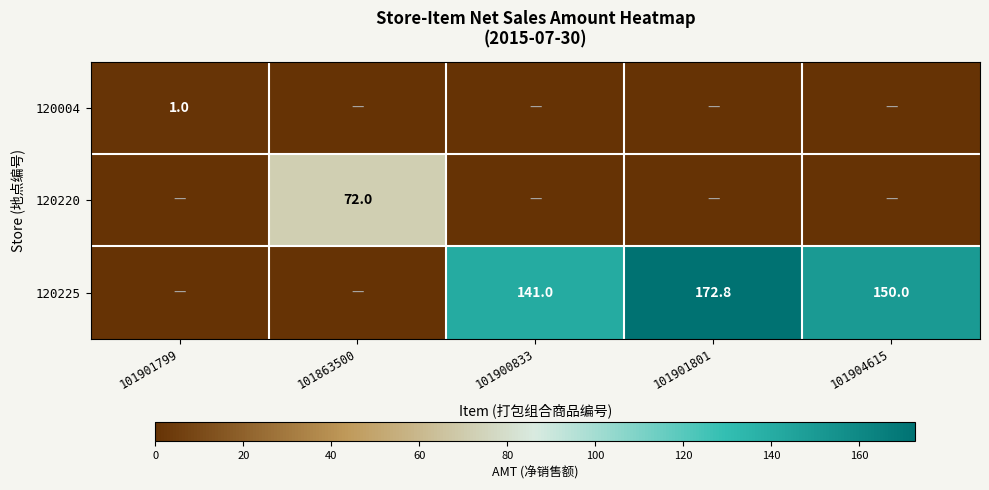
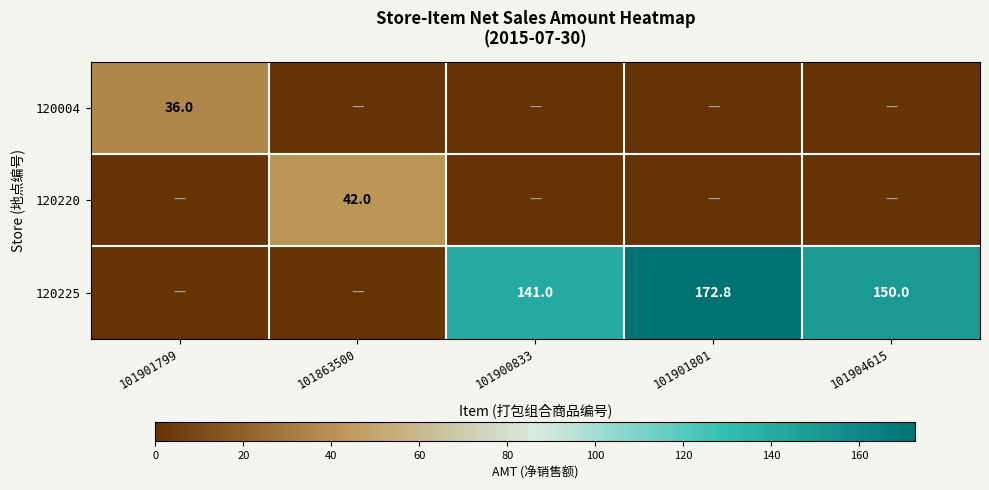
  {
    "120004": {
-     "101901799": 1.0
+     "101901799": 36.0
    },
    "120220": {
-     "101863500": 72.0
+     "101863500": 42.0
    },
    "120225": {
      "101900833": 141.0,
      "101901801": 172.8,
      "101904615": 150.0
    }
  }
